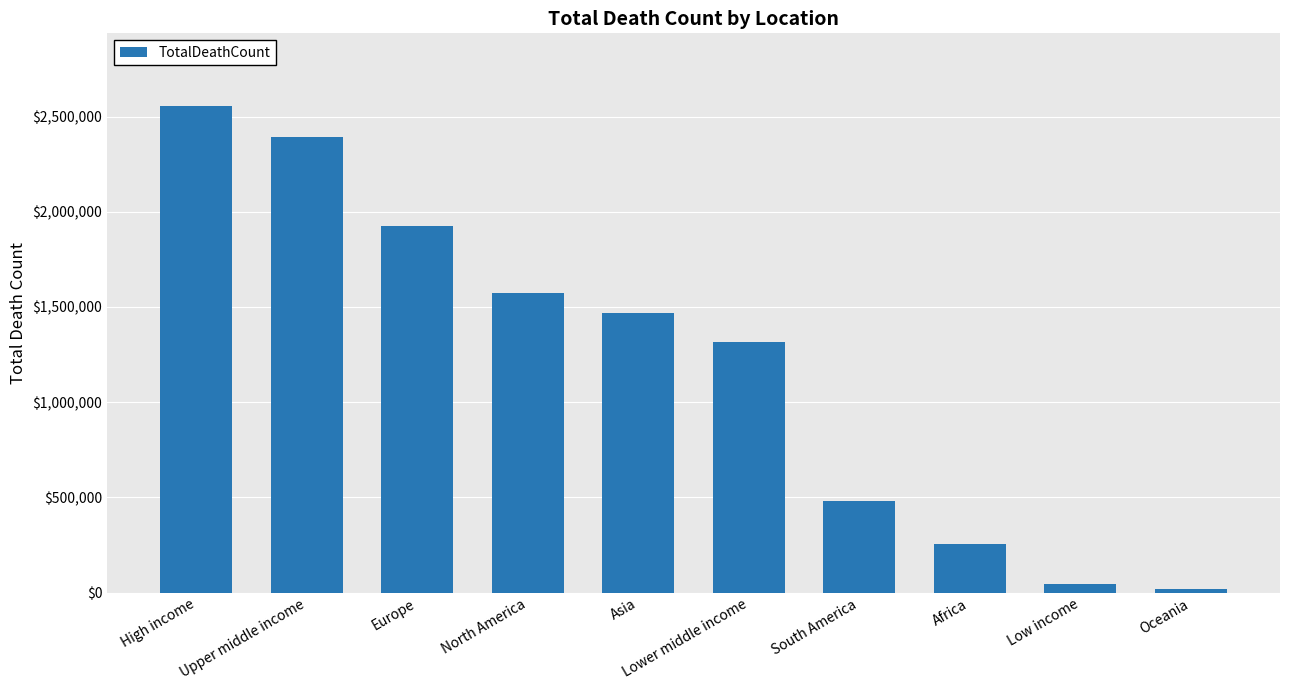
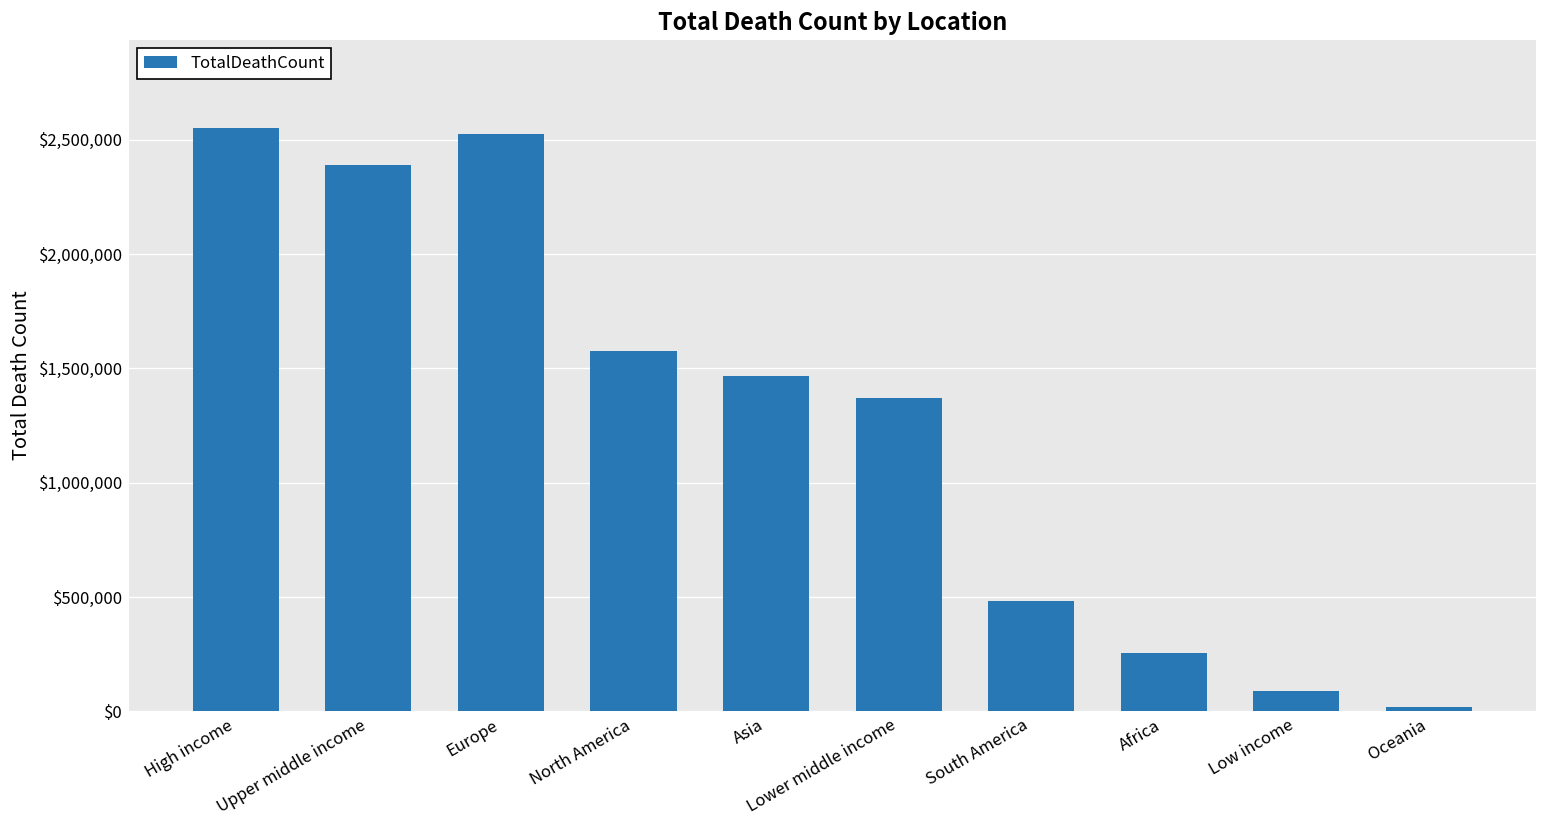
  {
    "High income": "$2,550,000",
    "Upper middle income": "$2,390,000",
-   "Europe": "$1,930,000",
+   "Europe": "$2,520,000",
    "North America": "$1,570,000",
    "Asia": "$1,470,000",
-   "Lower middle income": "$1,320,000",
+   "Lower middle income": "$1,370,000",
    "South America": "$480,000",
    "Africa": "$260,000",
-   "Low income": "$40,000",
+   "Low income": "$90,000",
    "Oceania": "$20,000"
  }
